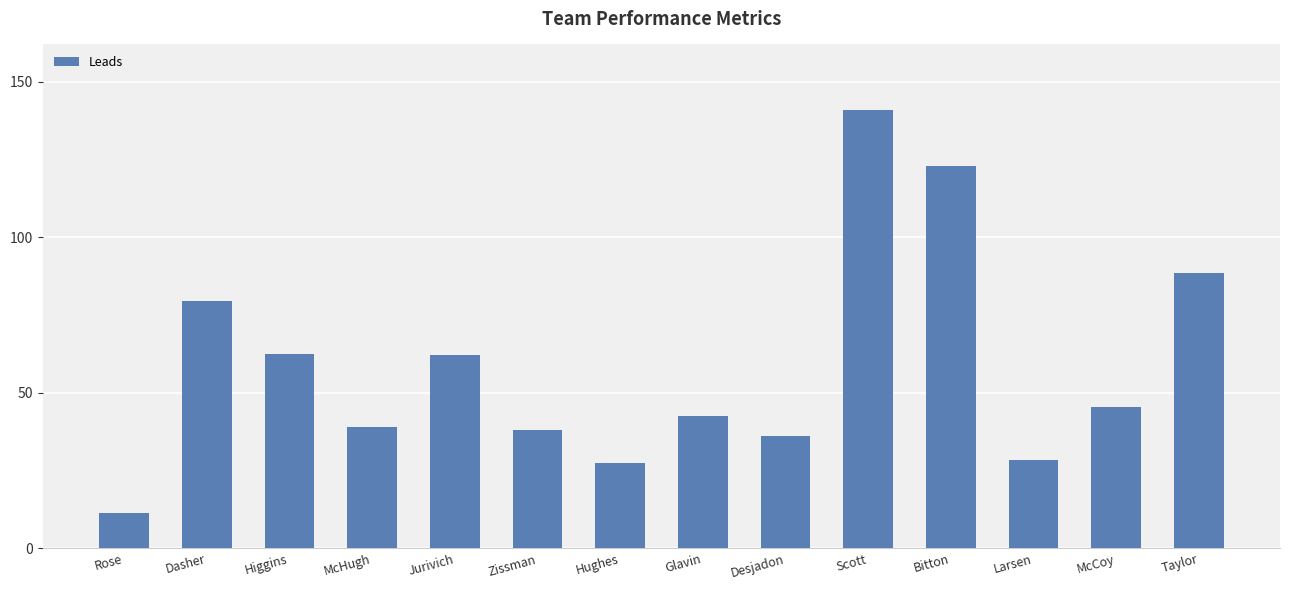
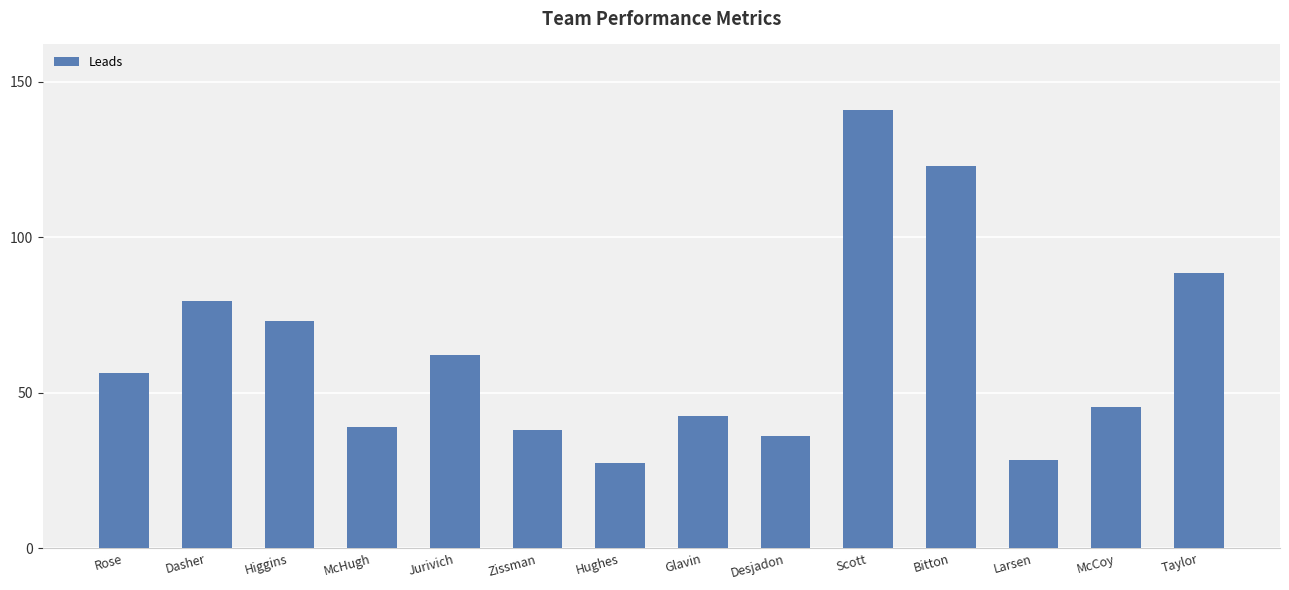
  {
-   "Rose": 11,
+   "Rose": 56,
    "Dasher": 80,
-   "Higgins": 63,
+   "Higgins": 73,
    "McHugh": 39,
    "Jurivich": 62,
    "Zissman": 38,
    "Hughes": 28,
    "Glavin": 43,
    "Desjadon": 36,
    "Scott": 141,
    "Bitton": 123,
    "Larsen": 28,
    "McCoy": 46,
    "Taylor": 89
  }
